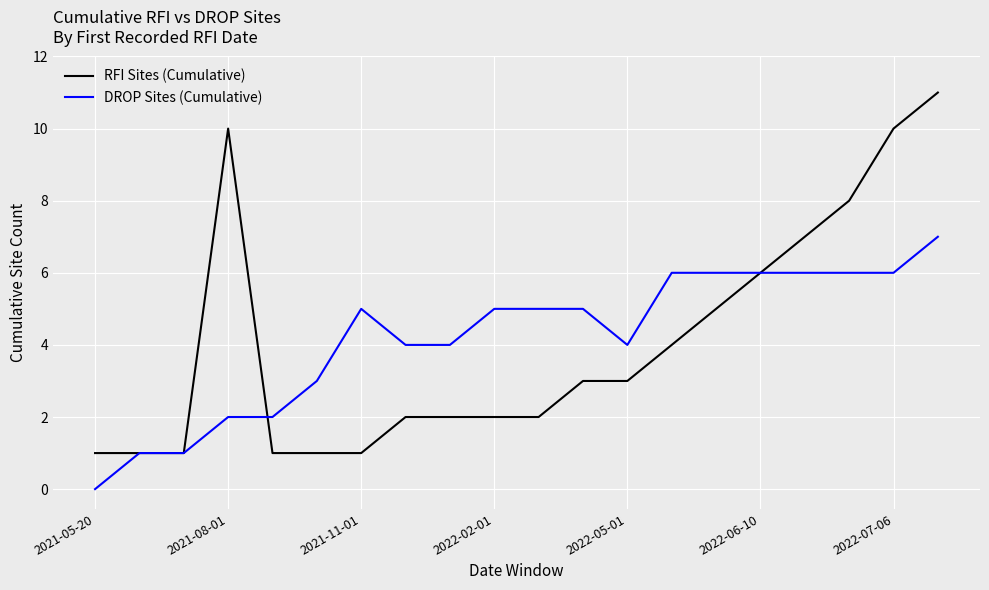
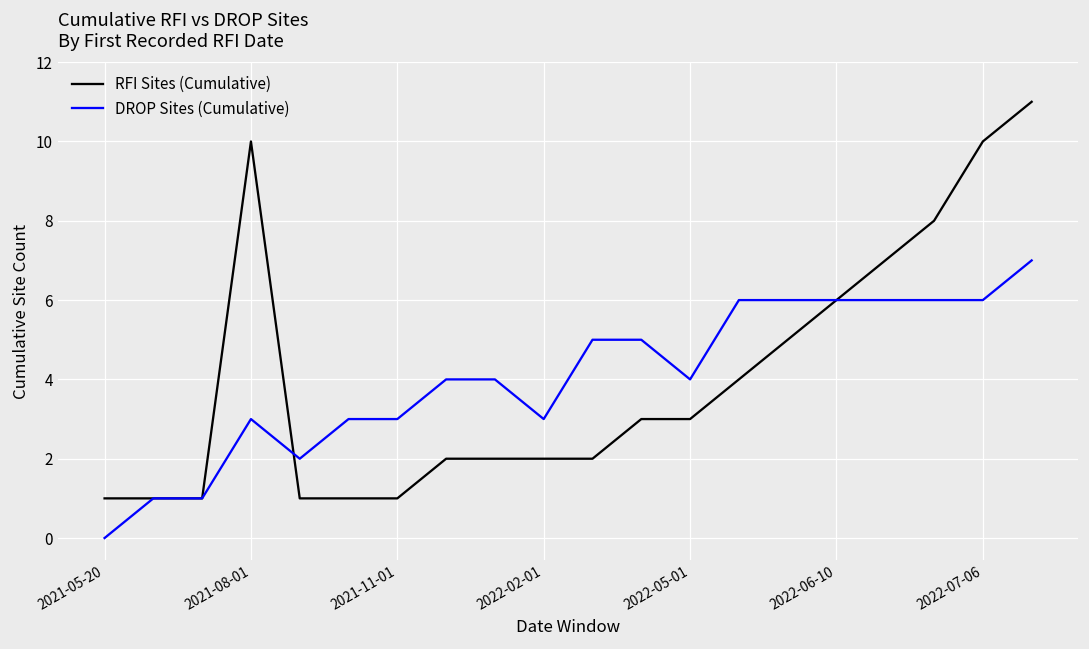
  {
    "RFI Sites (Cumulative)": {
      "2021-05-20": 1,
      "2021-08-01": 10,
      "2021-11-01": 1,
      "2022-02-01": 2,
      "2022-05-01": 3,
      "2022-07-06": 10
    },
    "DROP Sites (Cumulative)": {
      "2021-05-20": 0,
-     "2021-08-01": 2,
-     "2021-11-01": 5,
-     "2022-02-01": 5,
+     "2021-08-01": 3,
+     "2021-11-01": 3,
+     "2022-02-01": 3,
      "2022-05-01": 4,
      "2022-07-06": 6
    }
  }
